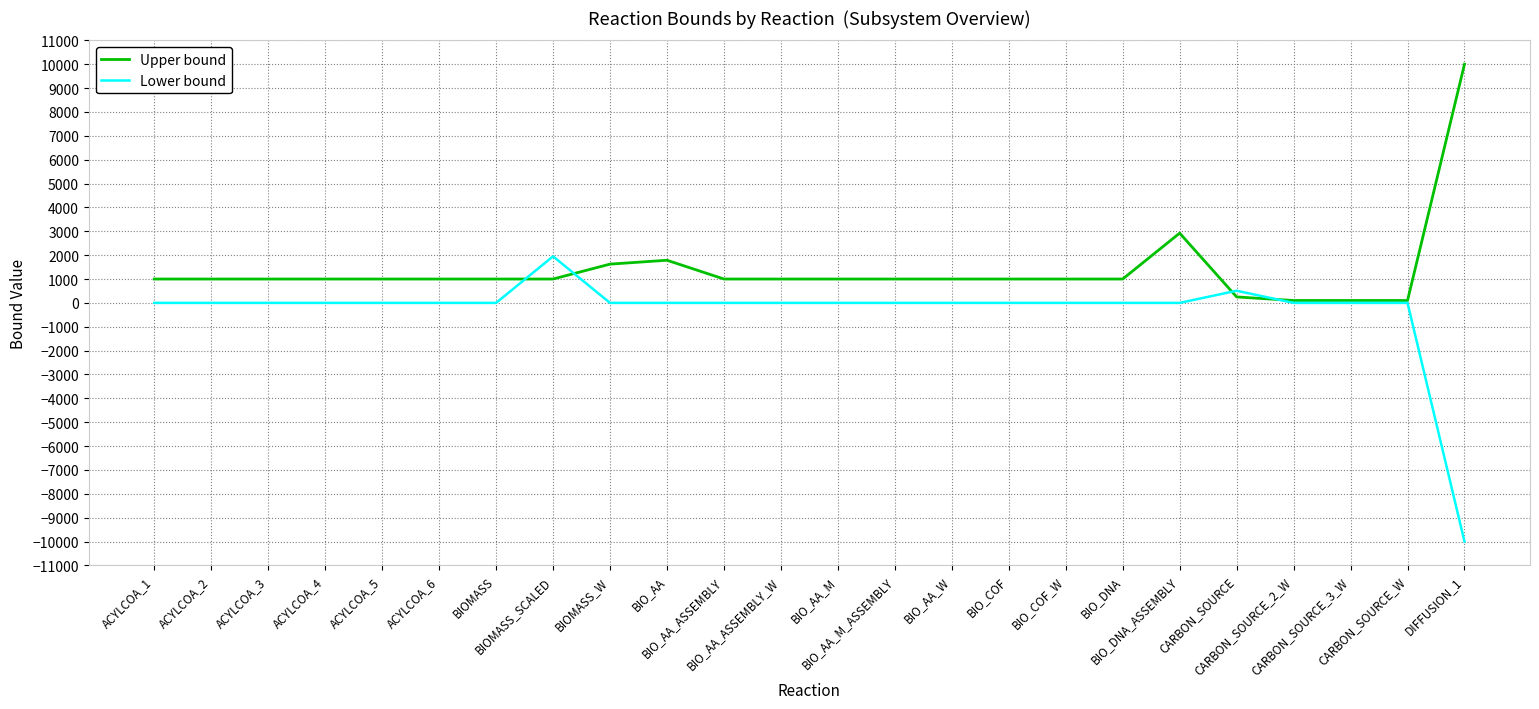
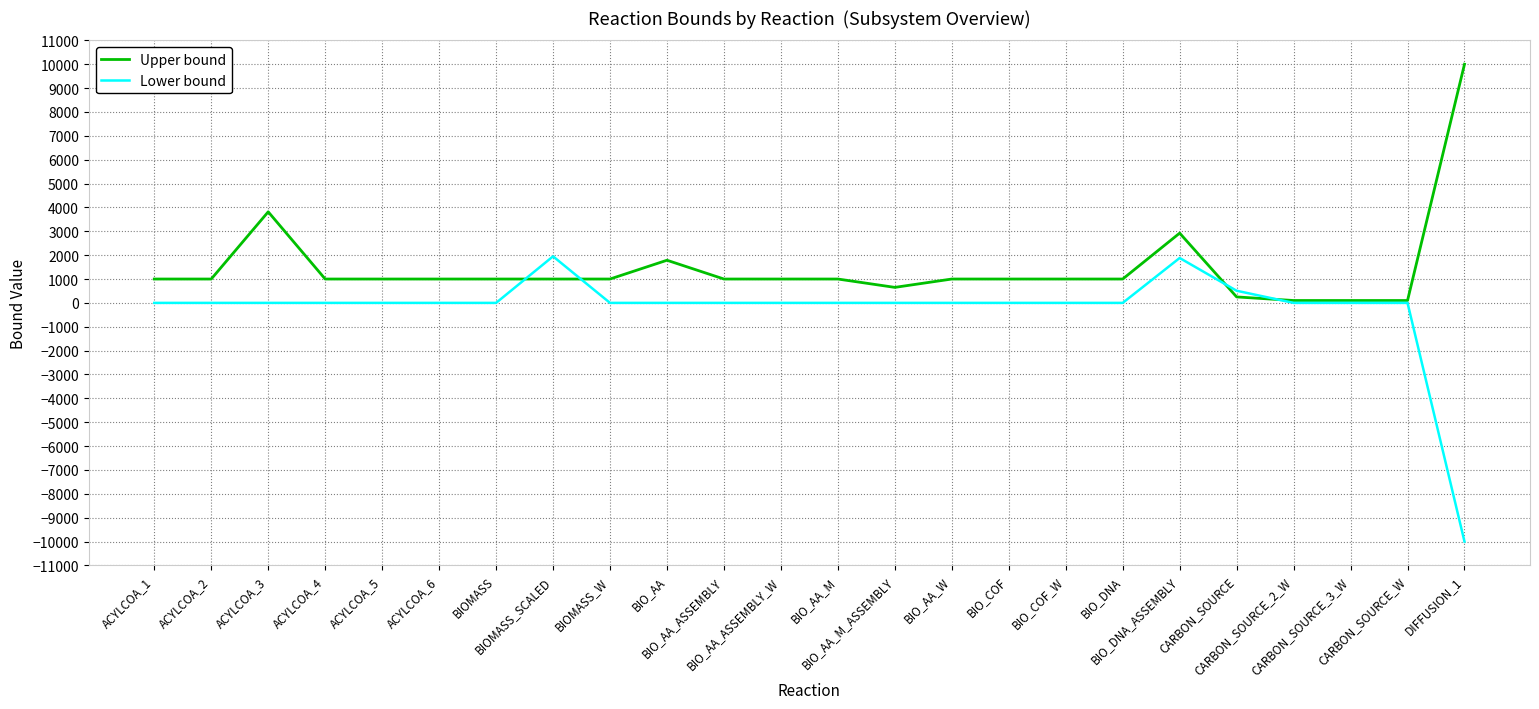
  {
    "Upper bound": {
      "ACYLCOA_1": 1000,
      "ACYLCOA_2": 1000,
-     "ACYLCOA_3": 1000,
+     "ACYLCOA_3": 3800,
      "ACYLCOA_4": 1000,
      "ACYLCOA_5": 1000,
      "ACYLCOA_6": 1000,
      "BIOMASS": 1000,
      "BIOMASS_SCALED": 1000,
-     "BIOMASS_W": 1600,
+     "BIOMASS_W": 1000,
      "BIO_AA": 1800,
      "BIO_AA_ASSEMBLY": 1000,
      "BIO_AA_ASSEMBLY_W": 1000,
      "BIO_AA_M": 1000,
-     "BIO_AA_M_ASSEMBLY": 1000,
+     "BIO_AA_M_ASSEMBLY": 700,
      "BIO_AA_W": 1000,
      "BIO_COF": 1000,
      "BIO_COF_W": 1000,
      "BIO_DNA": 1000,
      "BIO_DNA_ASSEMBLY": 2900,
      "CARBON_SOURCE": 300,
      "DIFFUSION_1": 10000
    },
    "Lower bound": {
      "ACYLCOA_1": 0,
      "ACYLCOA_2": 0,
      "ACYLCOA_3": 0,
      "ACYLCOA_4": 0,
      "ACYLCOA_5": 0,
      "ACYLCOA_6": 0,
      "BIOMASS": 0,
      "BIOMASS_SCALED": 2000,
      "BIOMASS_W": 0,
      "BIO_AA": 0,
      "BIO_AA_ASSEMBLY": 0,
      "BIO_AA_ASSEMBLY_W": 0,
      "BIO_AA_M": 0,
      "BIO_AA_M_ASSEMBLY": 0,
      "BIO_AA_W": 0,
      "BIO_COF": 0,
      "BIO_COF_W": 0,
      "BIO_DNA": 0,
-     "BIO_DNA_ASSEMBLY": 0,
+     "BIO_DNA_ASSEMBLY": 1900,
      "CARBON_SOURCE": 500,
      "DIFFUSION_1": -10000
    }
  }
